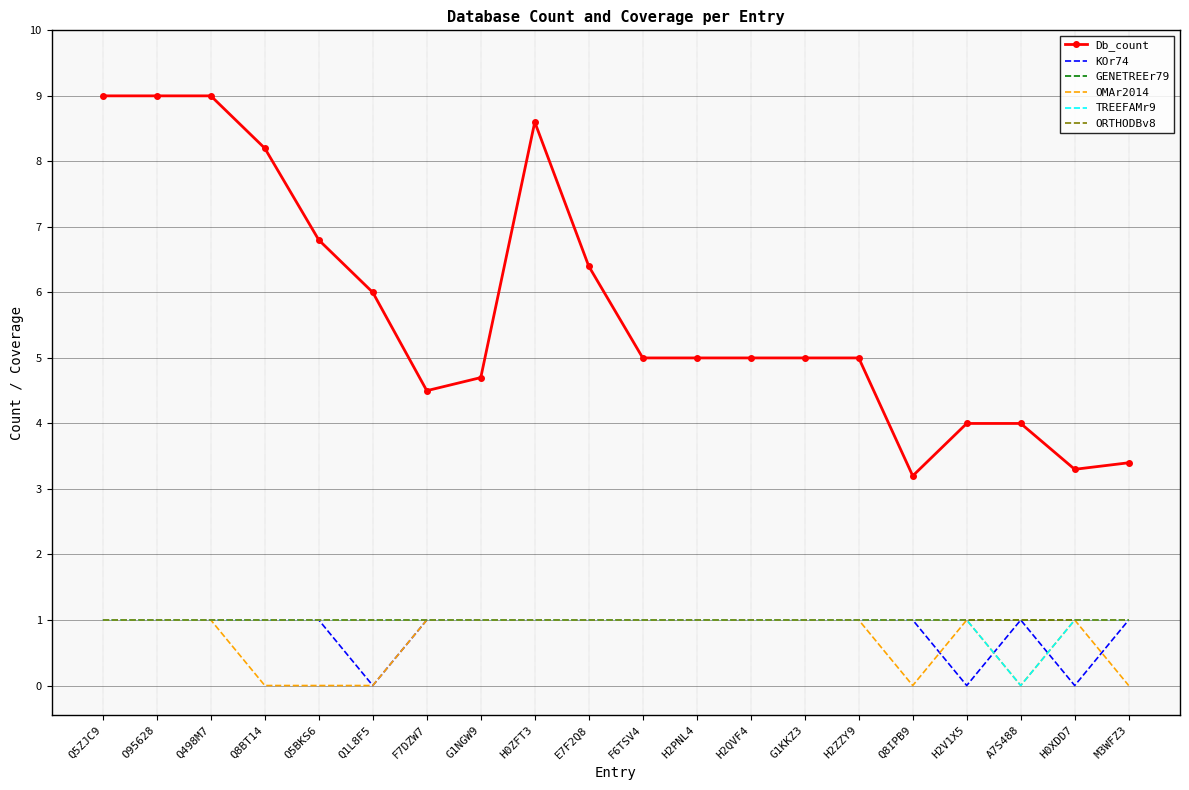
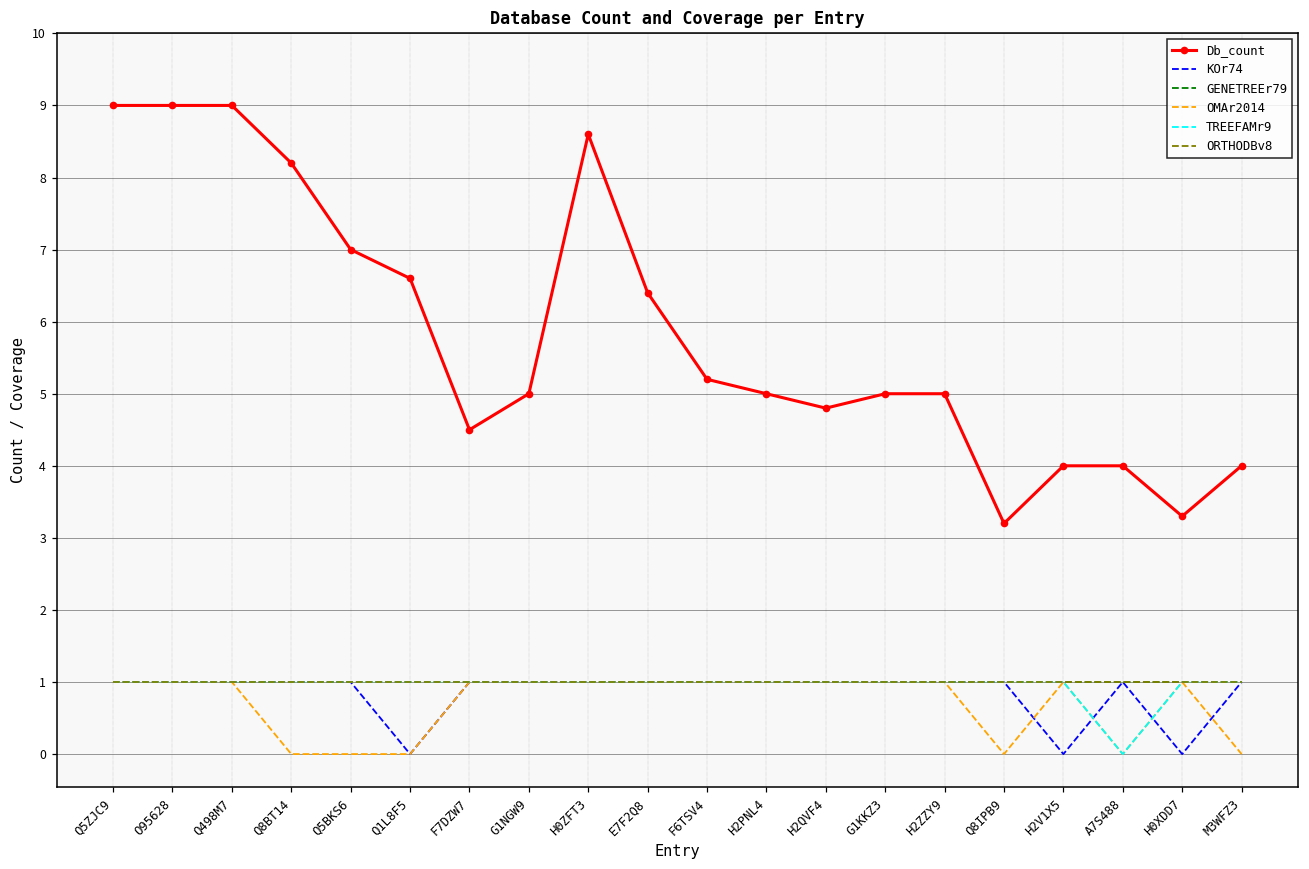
  {
    "Db_count": {
      "Q5ZJC9": 9.0,
      "O95628": 9.0,
      "Q498M7": 9.0,
      "Q8BT14": 8.2,
-     "Q5BKS6": 6.8,
-     "Q1L8F5": 6.0,
+     "Q5BKS6": 7.0,
+     "Q1L8F5": 6.6,
      "F7DZW7": 4.5,
-     "G1NGW9": 4.7,
+     "G1NGW9": 5.0,
      "H0ZFT3": 8.6,
      "E7F2Q8": 6.4,
-     "F6TSV4": 5.0,
+     "F6TSV4": 5.2,
      "H2PNL4": 5.0,
-     "H2QVF4": 5.0,
+     "H2QVF4": 4.8,
      "G1KKZ3": 5.0,
      "H2ZZY9": 5.0,
      "Q8IPB9": 3.2,
      "H2V1X5": 4.0,
      "A7S488": 4.0,
      "H0XDD7": 3.3,
-     "M3WFZ3": 3.4
+     "M3WFZ3": 4.0
    },
    "KOr74": {
      "H2V1X5": 0.0,
      "H0XDD7": 0.0
    },
    "OMAr2014": {
      "Q8BT14": 0.0,
      "Q5BKS6": 0.0,
      "Q8IPB9": 0.0,
      "M3WFZ3": 0.0
    }
  }
